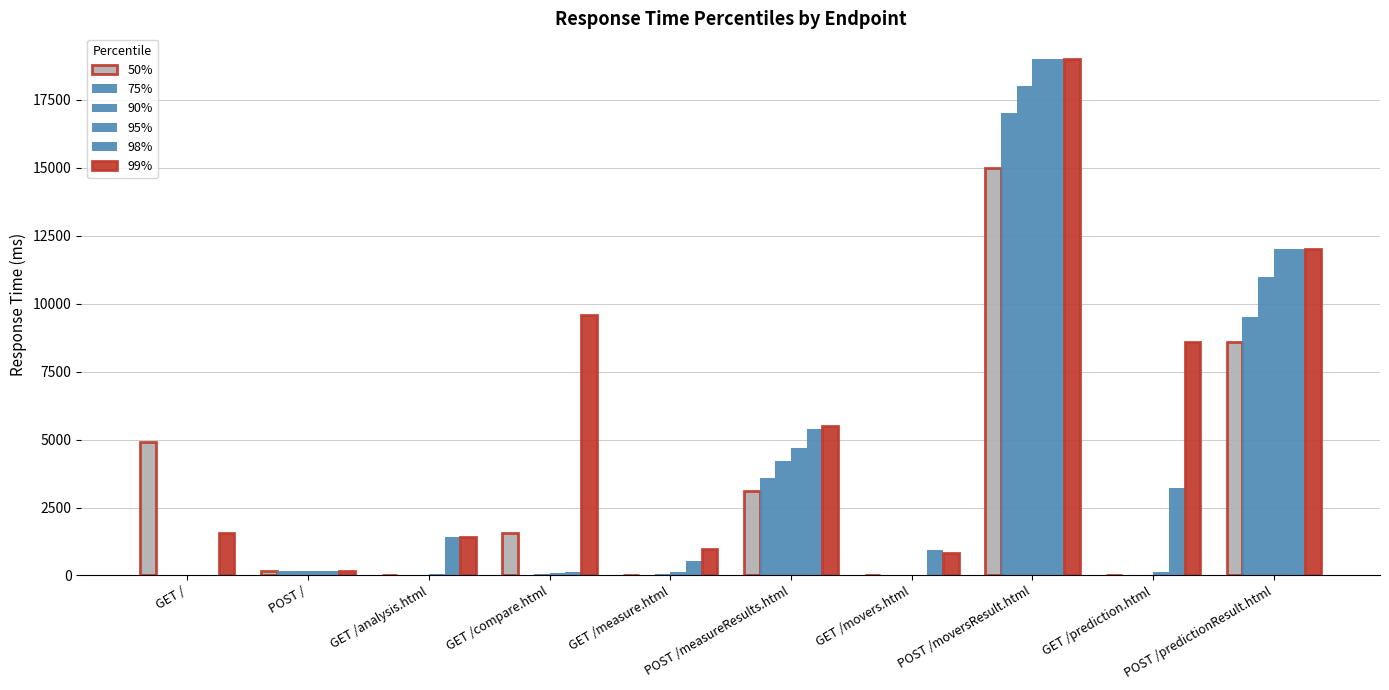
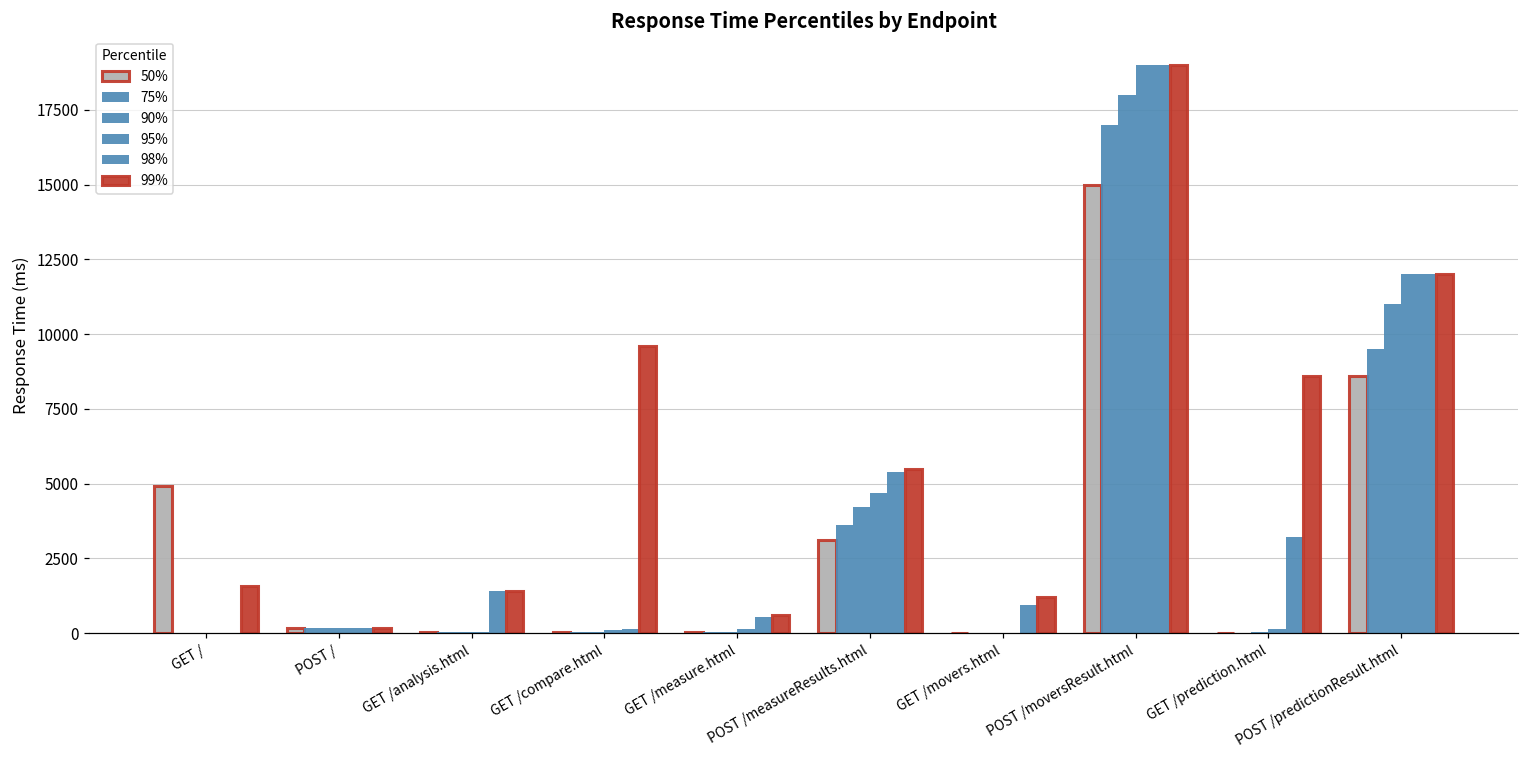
  {
    "50%": {
      "GET /": 4900,
      "POST /": 200,
-     "GET /compare.html": 1600,
+     "GET /compare.html": 0,
      "POST /measureResults.html": 3100,
      "POST /moversResult.html": 15000,
      "POST /predictionResult.html": 8600
    },
    "99%": {
      "GET /": 1600,
      "POST /": 200,
      "GET /analysis.html": 1400,
      "GET /compare.html": 9600,
-     "GET /measure.html": 1000,
+     "GET /measure.html": 600,
      "POST /measureResults.html": 5500,
-     "GET /movers.html": 800,
+     "GET /movers.html": 1200,
      "POST /moversResult.html": 19000,
      "GET /prediction.html": 8600,
      "POST /predictionResult.html": 12000
    }
  }
